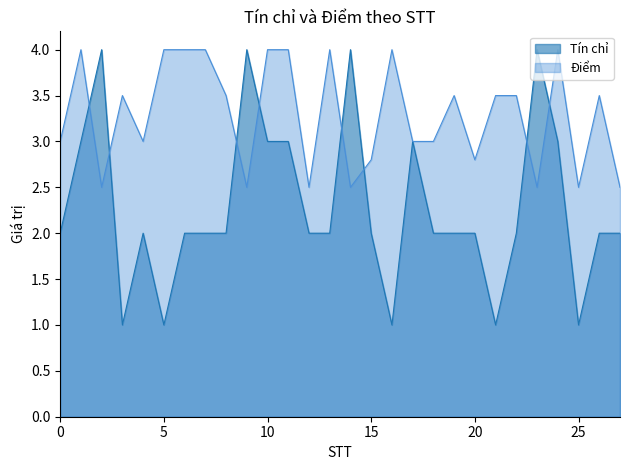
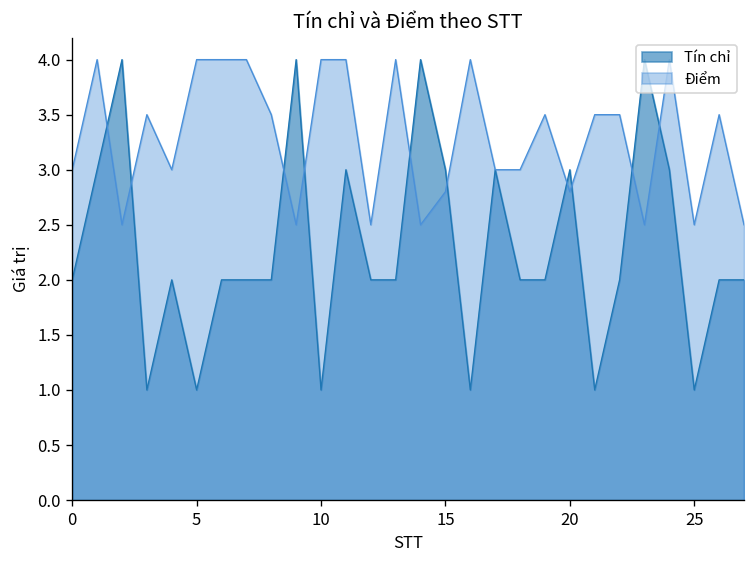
  {
    "Tín chỉ": {
      "0": 2,
      "5": 1,
-     "10": 3,
-     "15": 2,
-     "20": 2,
+     "10": 1,
+     "15": 3,
+     "20": 3,
      "25": 1
    },
    "Điểm": {
      "0": 3,
      "5": 4,
      "10": 4,
      "15": 2.8,
      "20": 2.8,
      "25": 2.5
    }
  }
